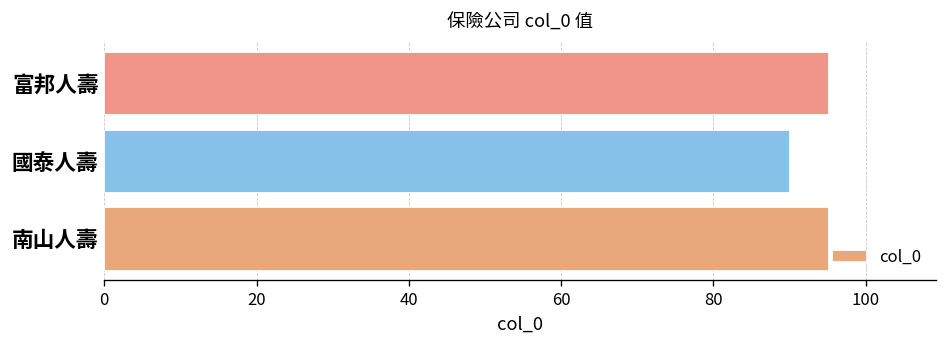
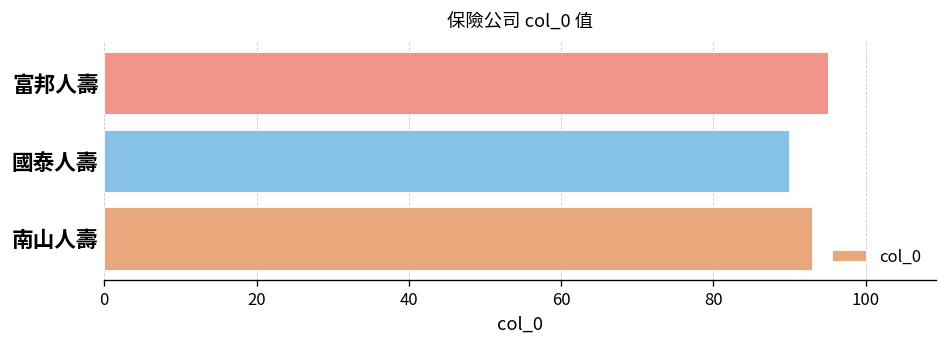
  {
    "富邦人壽": 95,
    "國泰人壽": 90,
-   "南山人壽": 95
+   "南山人壽": 93
  }
